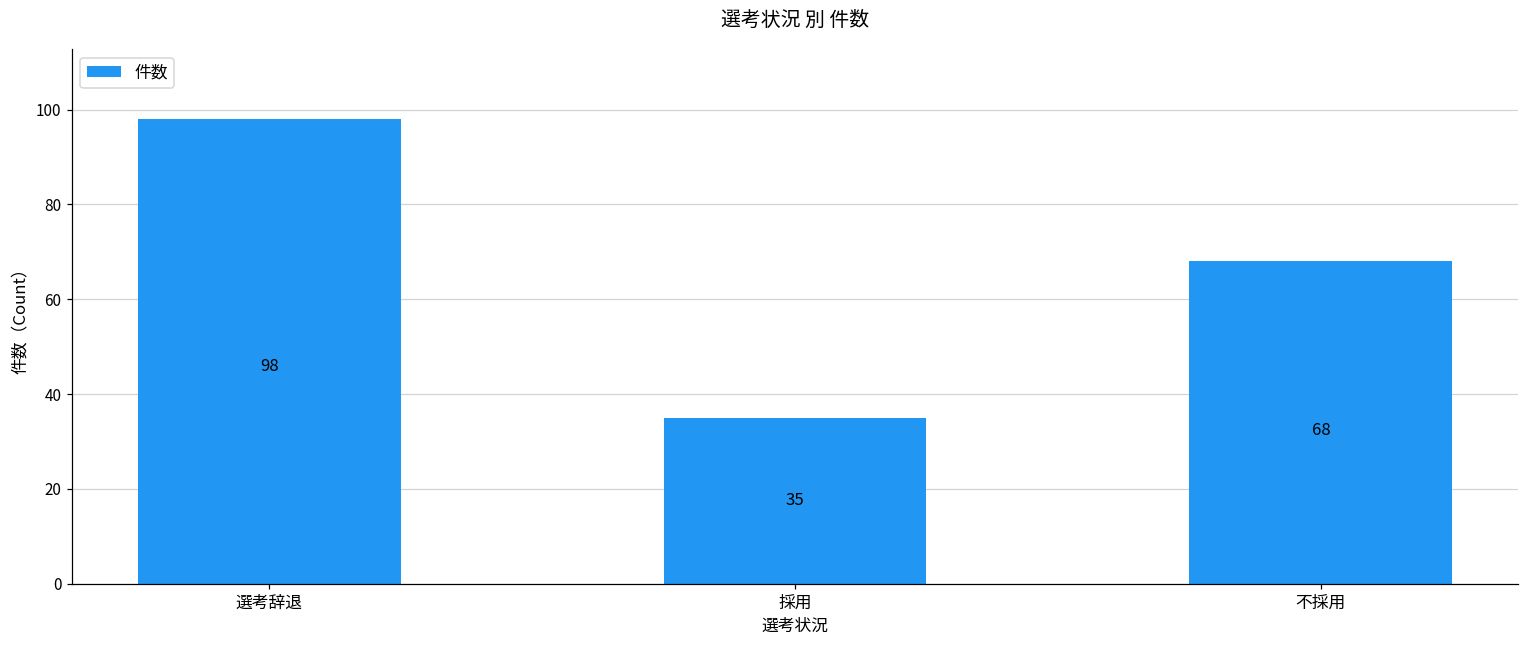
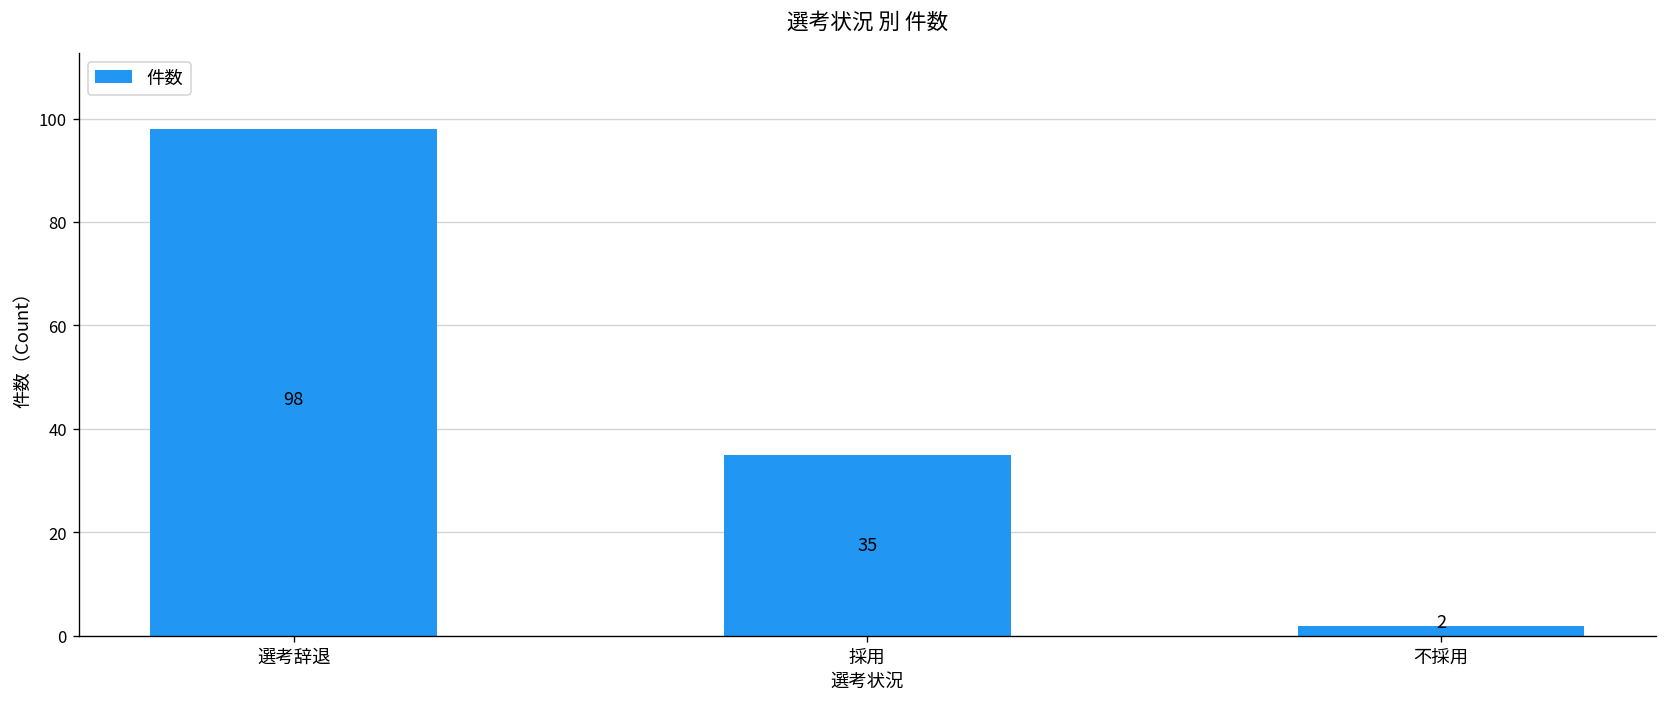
  {
    "選考辞退": 98,
    "採用": 35,
-   "不採用": 68
+   "不採用": 2
  }
